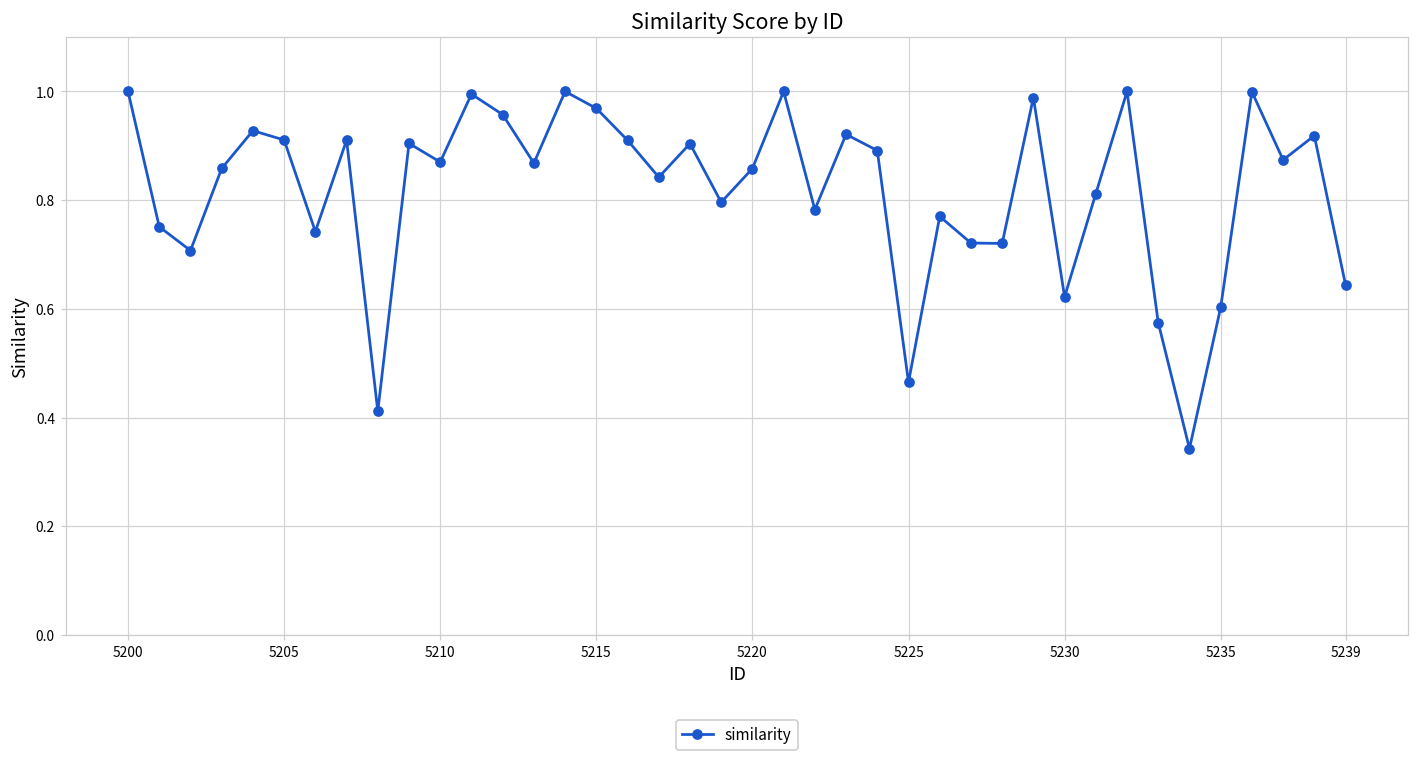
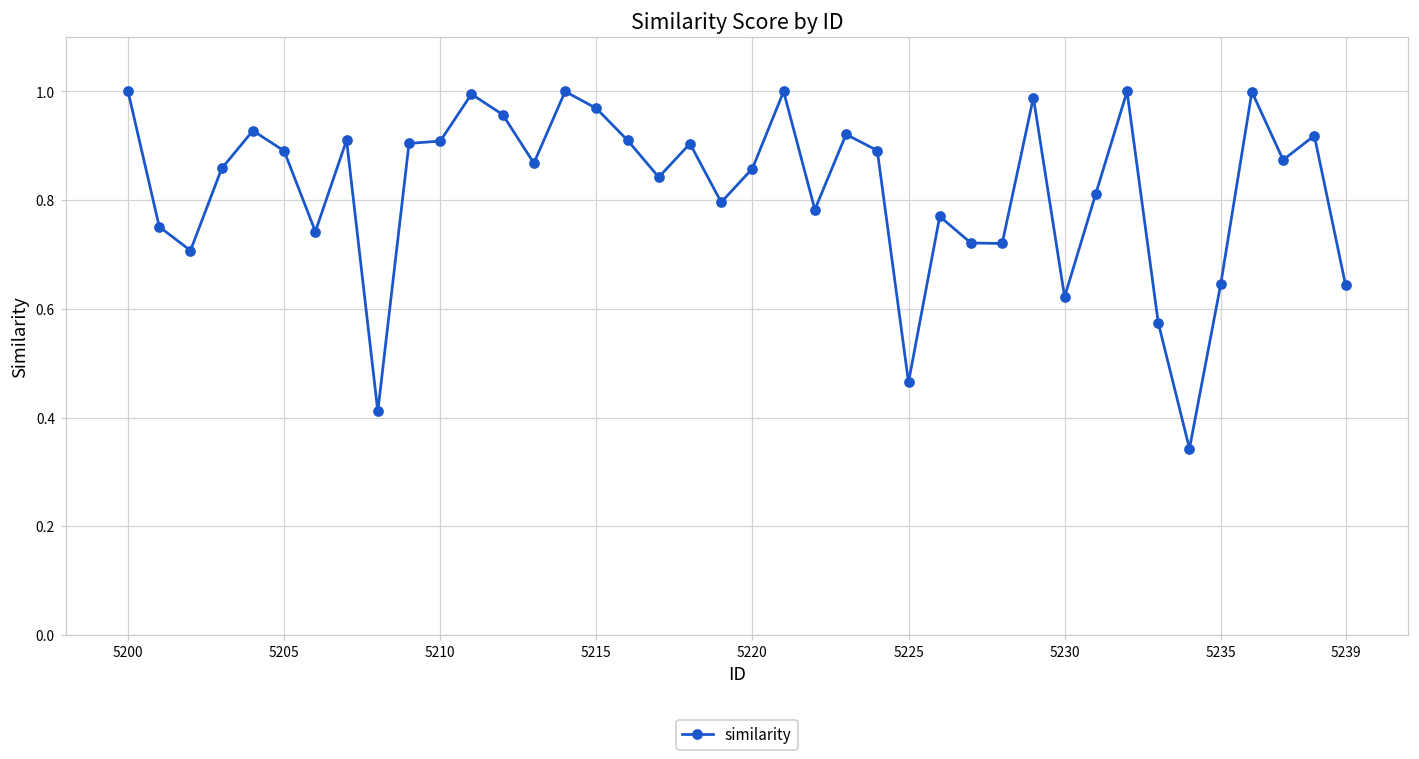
  {
    "5200": 1.00,
-   "5205": 0.91,
-   "5210": 0.87,
+   "5205": 0.89,
+   "5210": 0.91,
    "5215": 0.97,
    "5220": 0.86,
    "5225": 0.47,
    "5230": 0.62,
-   "5235": 0.60,
+   "5235": 0.65,
    "5239": 0.64
  }
